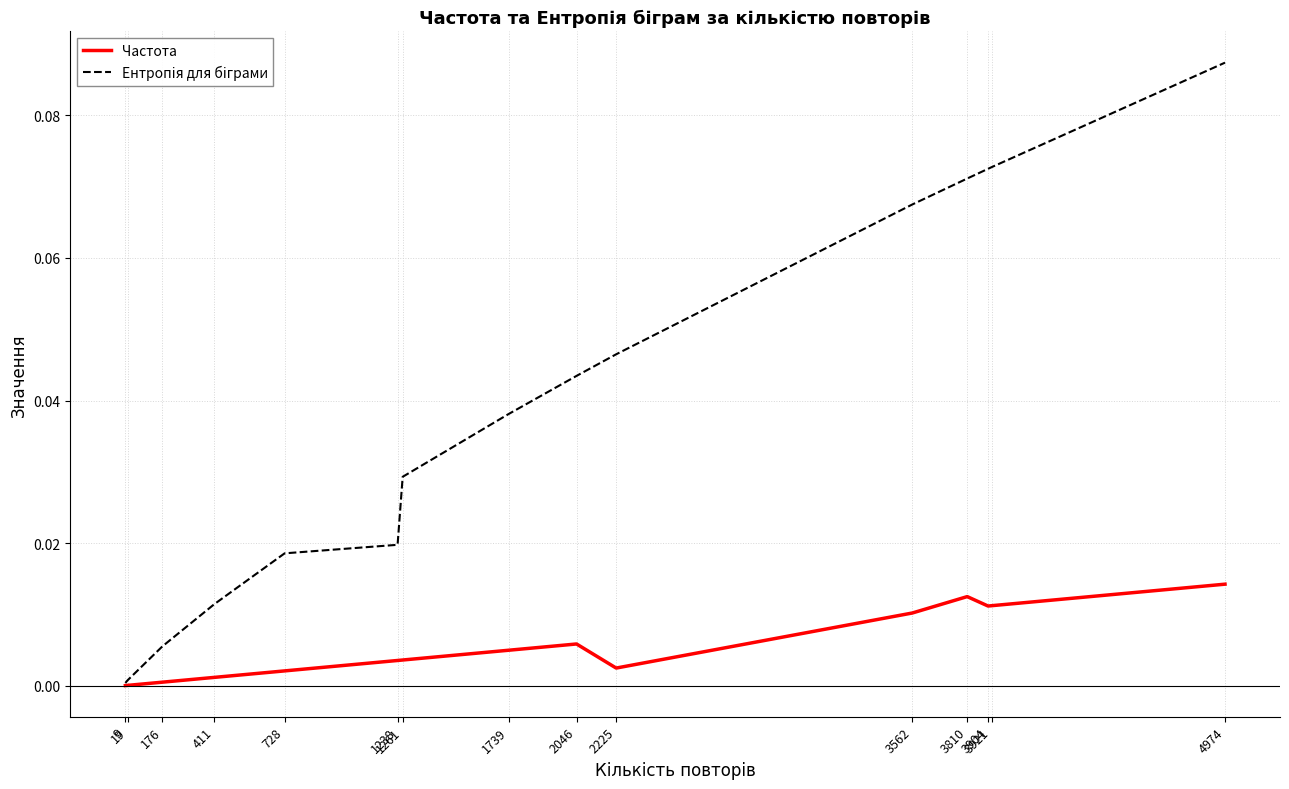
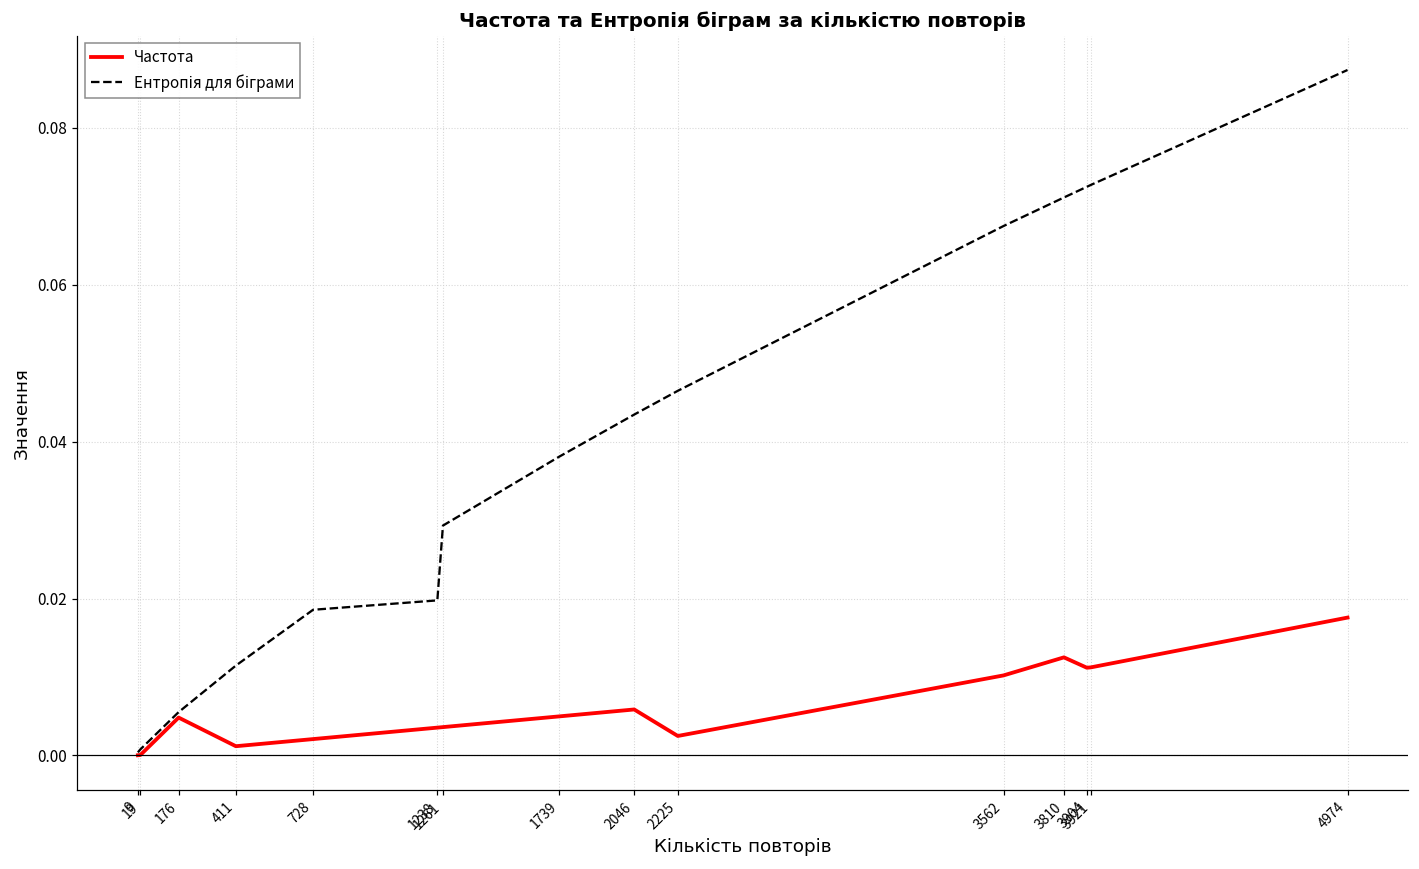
  {
    "Частота": {
      "9": 0.000,
      "19": 0.000,
-     "176": 0.001,
+     "176": 0.005,
      "411": 0.001,
      "728": 0.002,
      "1238": 0.004,
      "1261": 0.004,
      "1739": 0.005,
      "2046": 0.006,
      "2225": 0.002,
      "3562": 0.010,
      "3810": 0.013,
      "3904": 0.011,
      "3921": 0.011,
-     "4974": 0.014
+     "4974": 0.018
    },
    "Ентропія для біграми": {
      "9": 0.000,
      "19": 0.001,
      "176": 0.006,
      "411": 0.011,
      "728": 0.019,
      "1238": 0.020,
      "1261": 0.029,
      "1739": 0.038,
      "2046": 0.043,
      "2225": 0.046,
      "3562": 0.067,
      "3810": 0.071,
      "3904": 0.072,
      "3921": 0.073,
      "4974": 0.087
    }
  }
